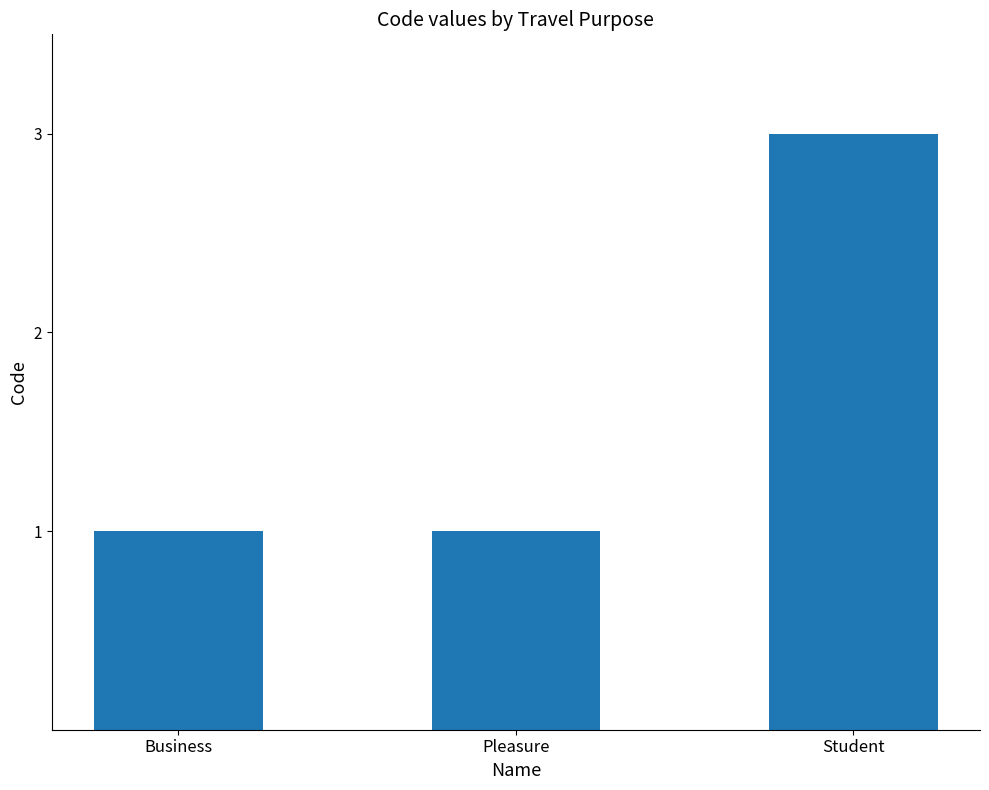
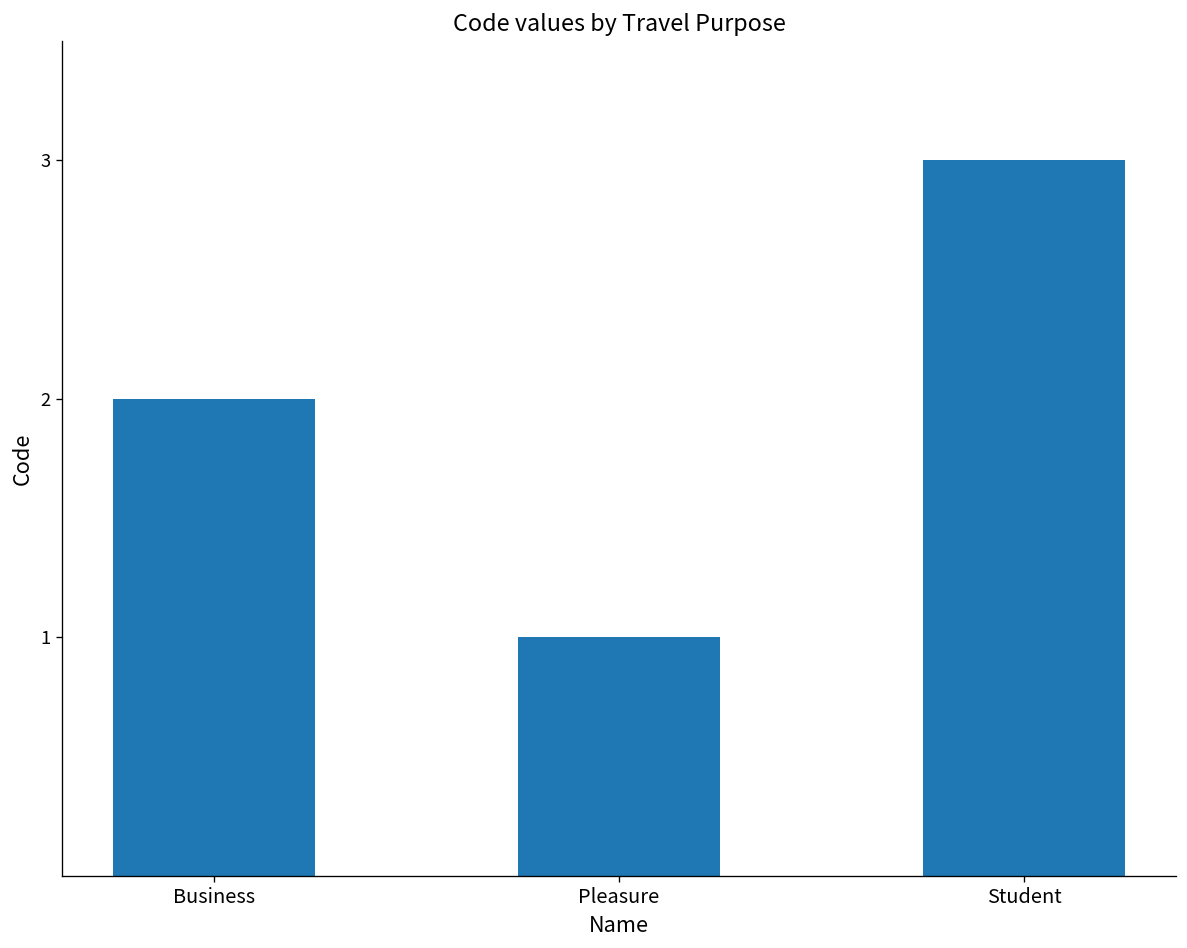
  {
-   "Business": 1,
+   "Business": 2,
    "Pleasure": 1,
    "Student": 3
  }
